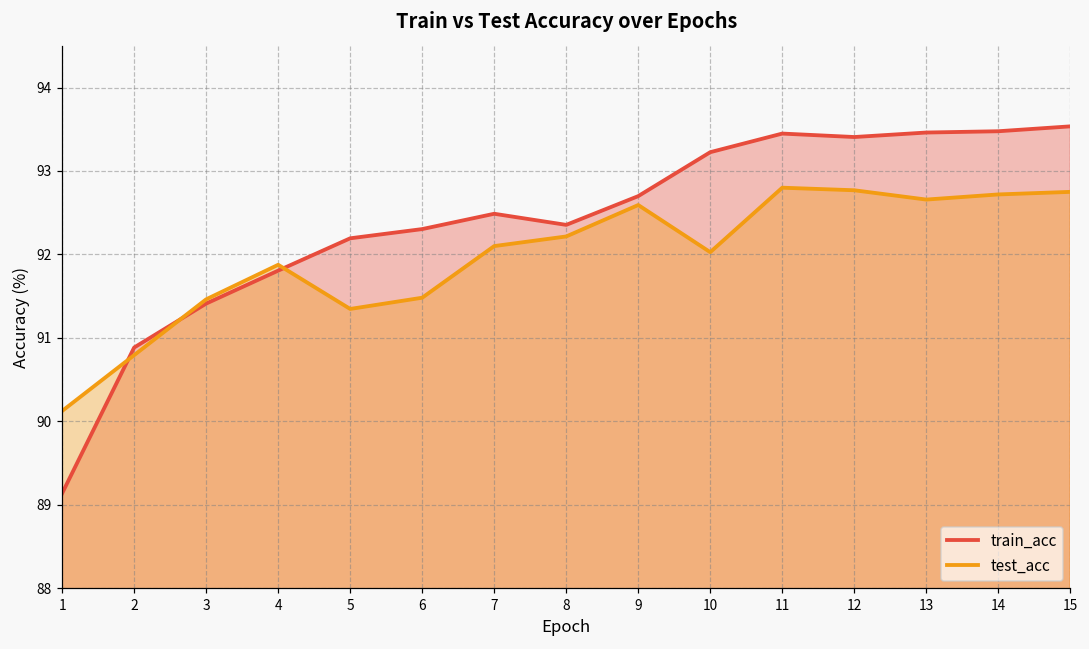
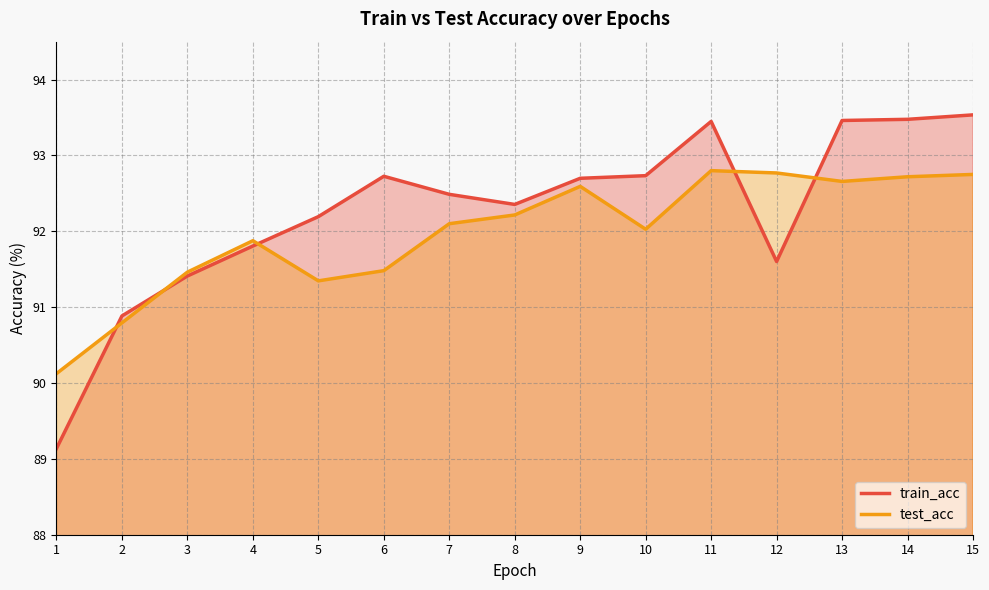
  {
    "train_acc": {
      "1": 89.1,
      "2": 90.9,
      "3": 91.4,
      "4": 91.8,
      "5": 92.2,
-     "6": 92.3,
+     "6": 92.7,
      "7": 92.5,
      "8": 92.4,
      "9": 92.7,
-     "10": 93.2,
+     "10": 92.7,
      "11": 93.4,
-     "12": 93.4,
+     "12": 91.6,
      "13": 93.5,
      "14": 93.5,
      "15": 93.5
    },
    "test_acc": {
      "1": 90.1,
      "2": 90.8,
      "3": 91.5,
      "4": 91.9,
      "5": 91.3,
      "6": 91.5,
      "7": 92.1,
      "8": 92.2,
      "9": 92.6,
      "10": 92.0,
      "11": 92.8,
      "12": 92.8,
      "13": 92.7,
      "14": 92.7,
      "15": 92.7
    }
  }
